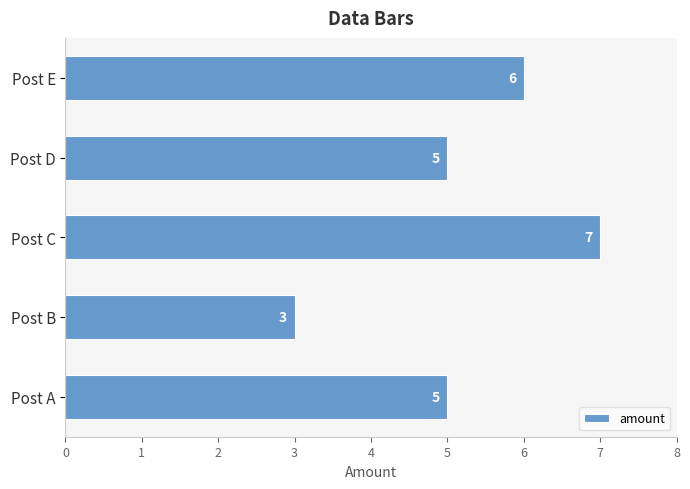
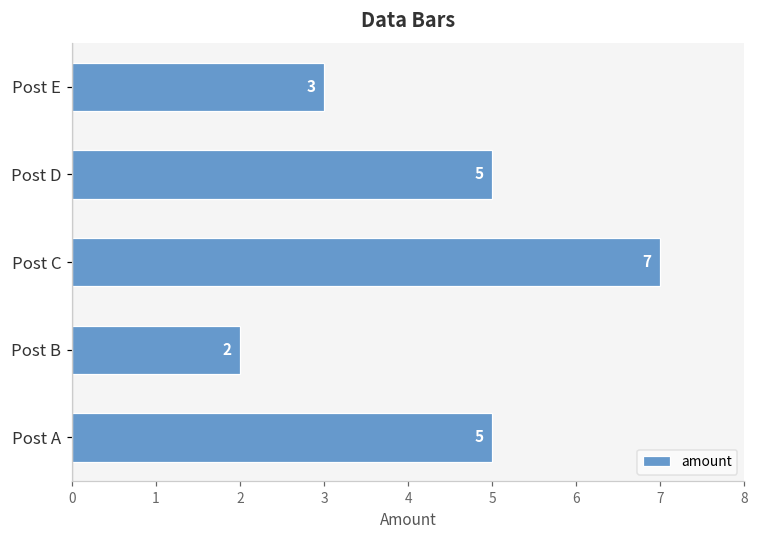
  {
-   "Post E": 6,
+   "Post E": 3,
    "Post D": 5,
    "Post C": 7,
-   "Post B": 3,
+   "Post B": 2,
    "Post A": 5
  }
